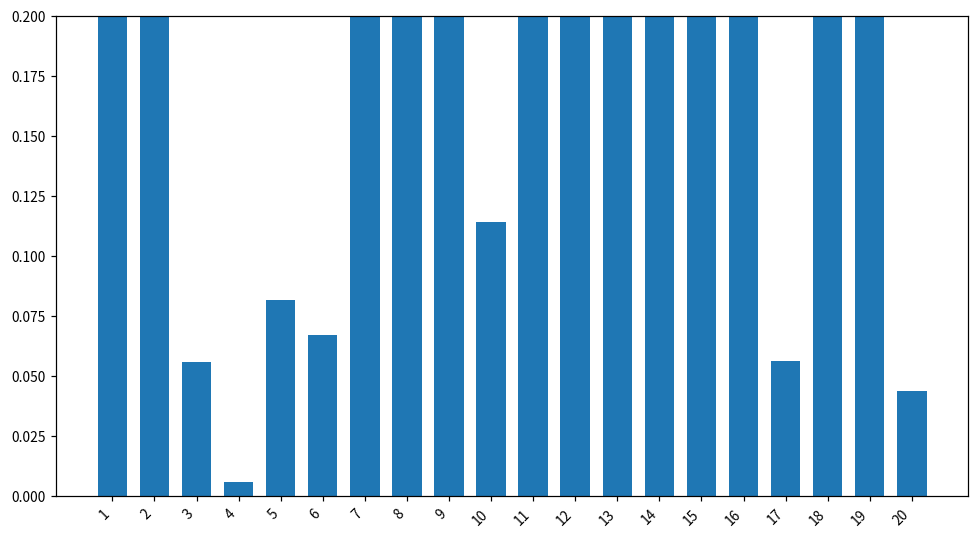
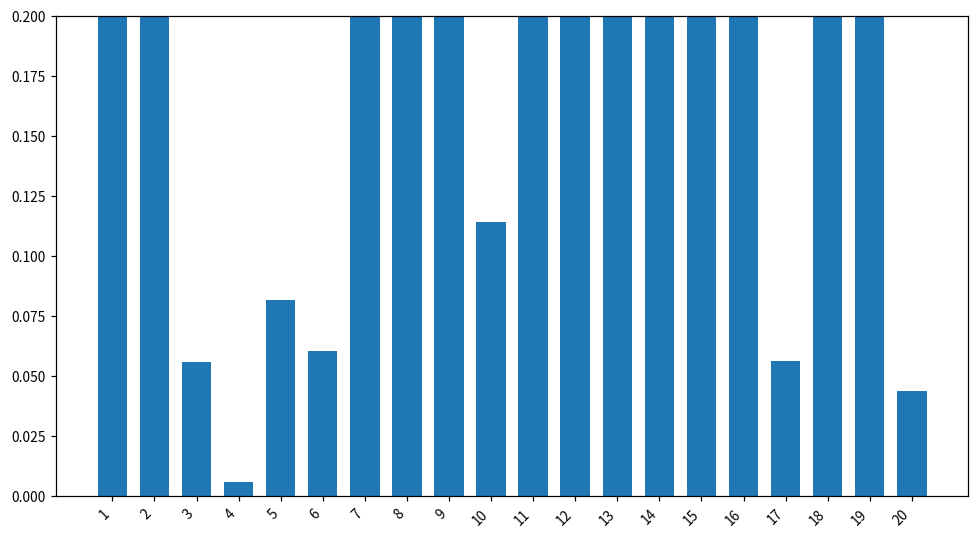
  {
    "3": 0.056,
    "4": 0.006,
    "5": 0.082,
-   "6": 0.067,
+   "6": 0.061,
    "10": 0.114,
    "17": 0.056,
    "20": 0.044
  }
